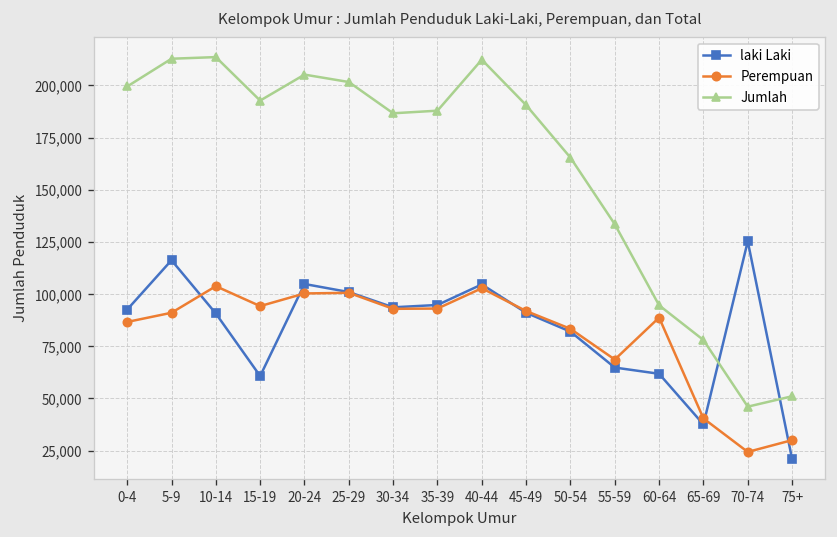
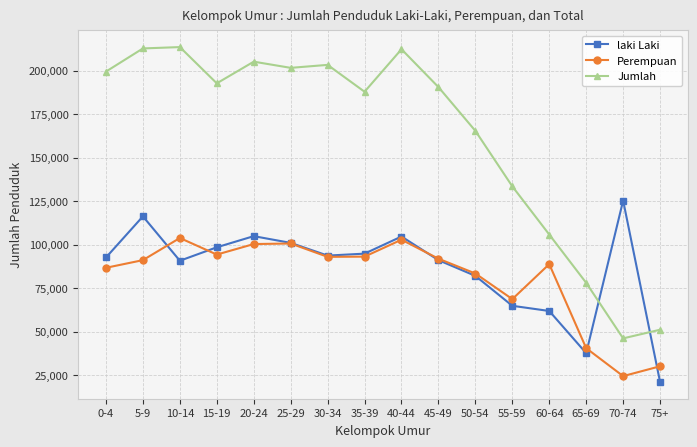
  {
    "laki Laki": {
      "0-4": "93,000",
      "5-9": "116,000",
      "10-14": "91,000",
-     "15-19": "61,000",
+     "15-19": "98,000",
      "20-24": "105,000",
      "35-39": "95,000",
      "40-44": "105,000",
      "55-59": "65,000",
      "60-64": "62,000",
      "65-69": "38,000",
      "70-74": "125,000",
      "75+": "21,000"
    },
    "Perempuan": {
      "0-4": "87,000",
      "5-9": "91,000",
      "10-14": "104,000",
      "15-19": "94,000",
      "20-24": "100,000",
      "35-39": "93,000",
      "40-44": "103,000",
      "55-59": "69,000",
      "60-64": "89,000",
      "65-69": "40,000",
      "70-74": "24,000",
      "75+": "30,000"
    },
    "Jumlah": {
      "0-4": "199,000",
      "5-9": "213,000",
      "10-14": "214,000",
      "15-19": "193,000",
      "20-24": "205,000",
      "25-29": "202,000",
-     "30-34": "187,000",
+     "30-34": "203,000",
      "35-39": "188,000",
      "40-44": "212,000",
      "45-49": "191,000",
      "50-54": "165,000",
      "55-59": "133,000",
-     "60-64": "95,000",
+     "60-64": "106,000",
      "65-69": "78,000",
      "70-74": "46,000",
      "75+": "51,000"
    }
  }
